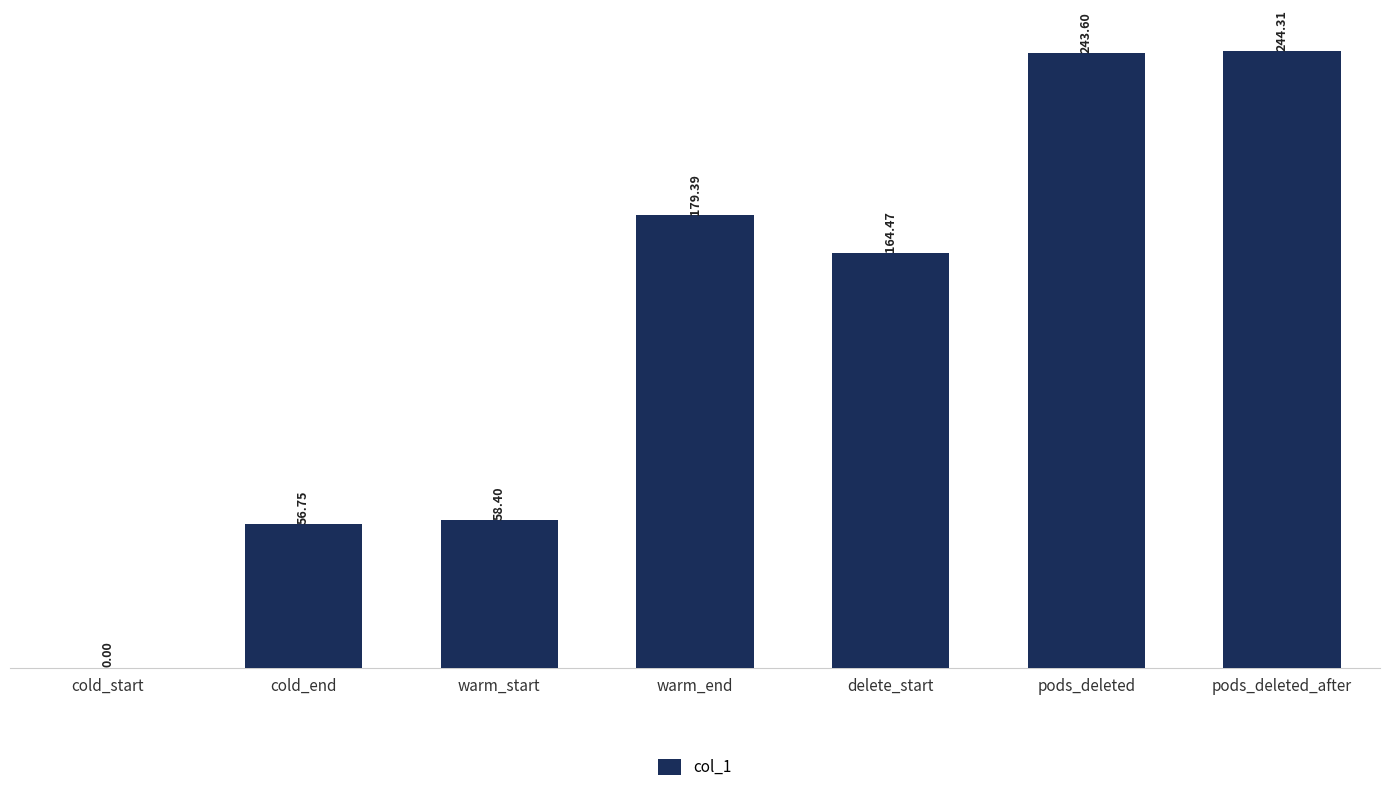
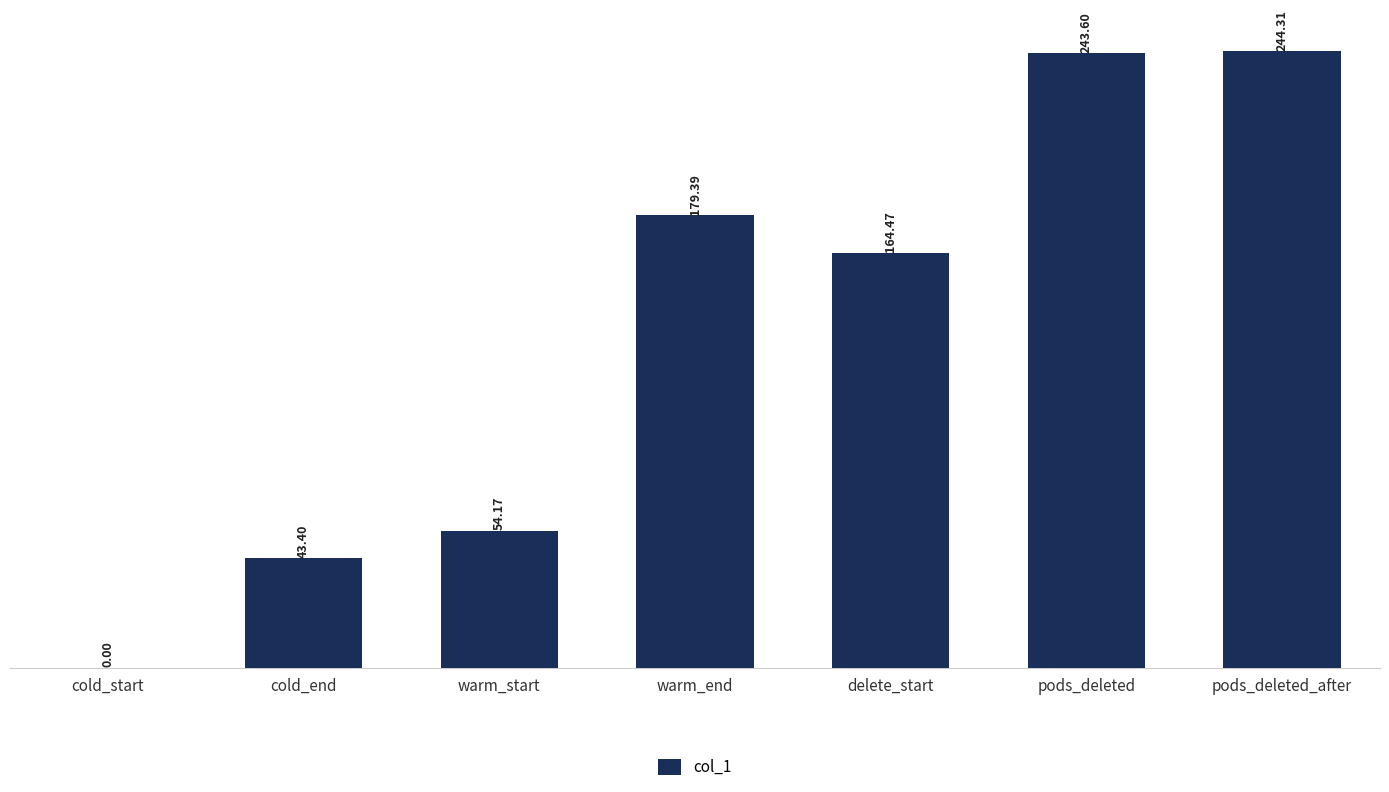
  {
    "cold_start": 0.00,
-   "cold_end": 56.75,
-   "warm_start": 58.40,
+   "cold_end": 43.40,
+   "warm_start": 54.17,
    "warm_end": 179.39,
    "delete_start": 164.47,
    "pods_deleted": 243.60,
    "pods_deleted_after": 244.31
  }
